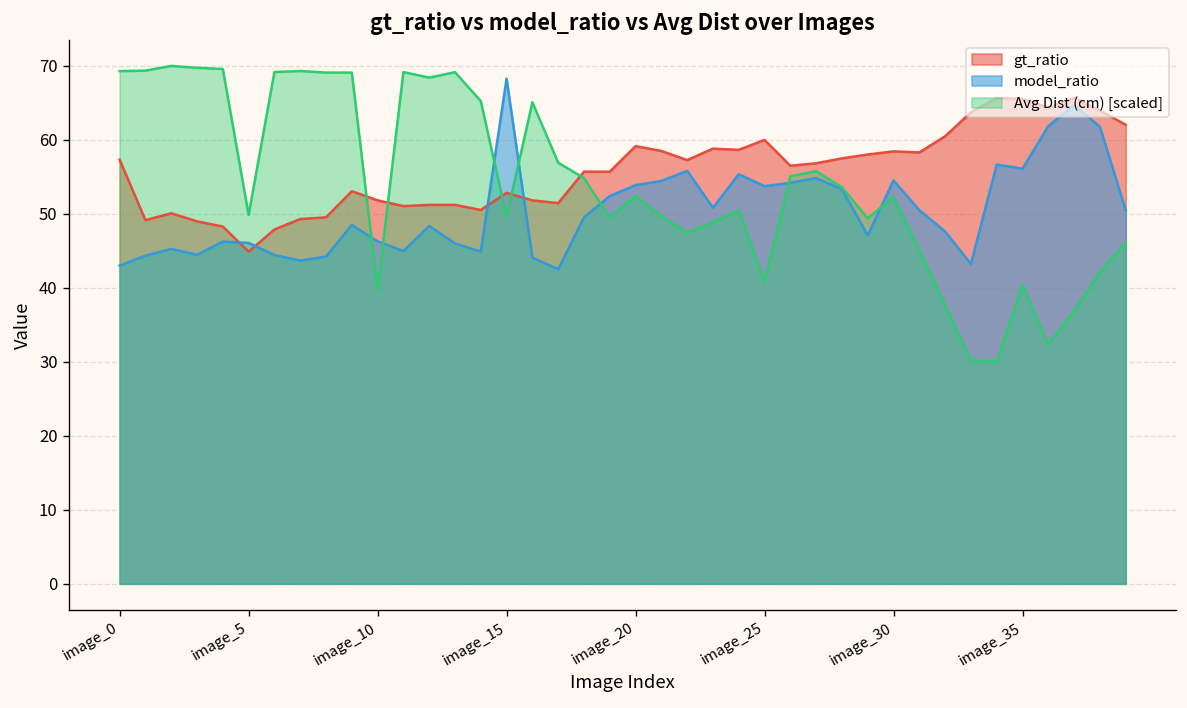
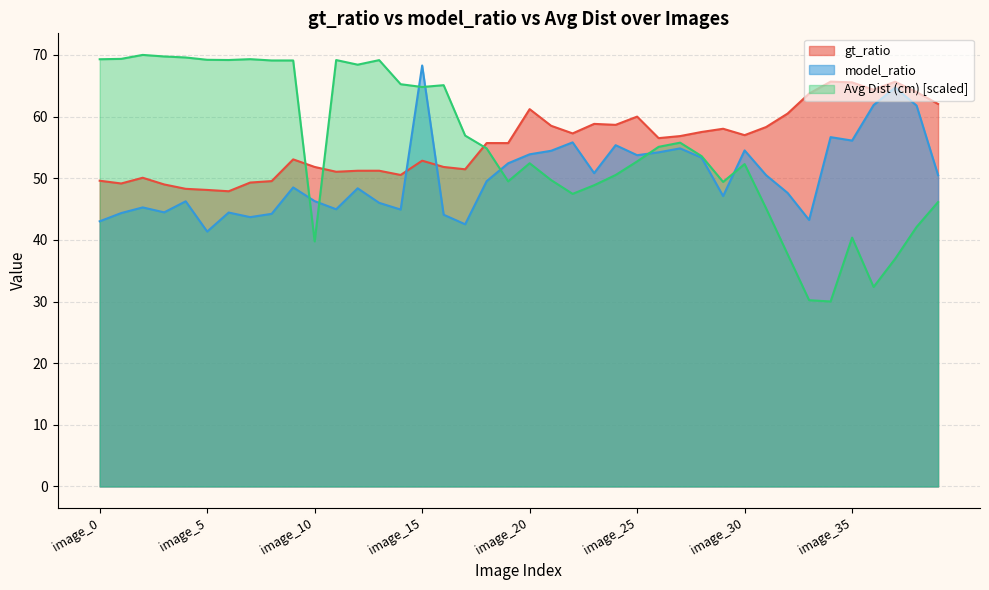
  {
    "gt_ratio": {
-     "image_0": 57,
-     "image_5": 45,
+     "image_0": 50,
+     "image_5": 48,
      "image_10": 52,
      "image_15": 53,
-     "image_20": 59,
+     "image_20": 61,
      "image_25": 60,
-     "image_30": 58
+     "image_30": 57
    },
    "model_ratio": {
      "image_0": 43,
-     "image_5": 46,
+     "image_5": 41,
      "image_10": 46,
      "image_15": 68,
      "image_20": 54,
      "image_25": 54,
      "image_30": 55,
      "image_35": 56
    },
    "Avg Dist (cm) [scaled]": {
      "image_0": 69,
-     "image_5": 50,
+     "image_5": 69,
      "image_10": 40,
-     "image_15": 50,
+     "image_15": 65,
      "image_20": 52,
-     "image_25": 41,
+     "image_25": 53,
      "image_30": 52,
      "image_35": 40
    }
  }
